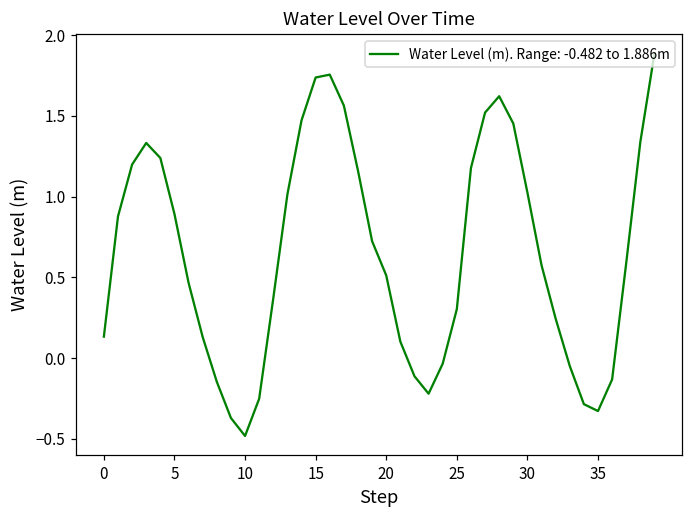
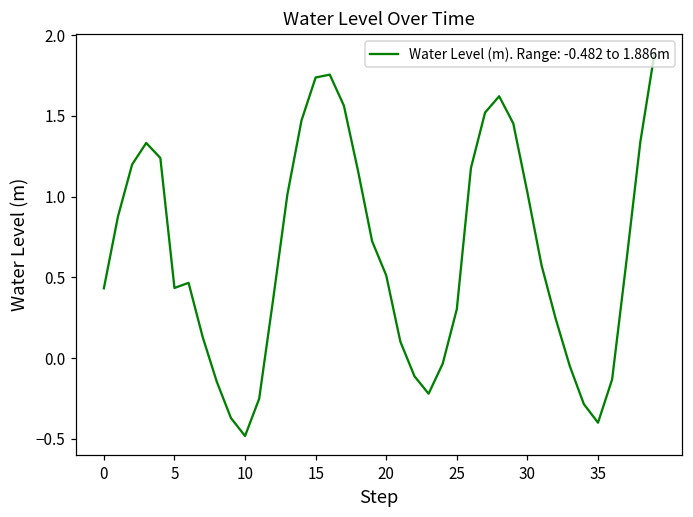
  {
-   "0": 0.13,
-   "5": 0.89,
+   "0": 0.43,
+   "5": 0.43,
    "10": -0.48,
    "15": 1.74,
    "20": 0.51,
    "25": 0.30,
    "30": 1.03,
-   "35": -0.33
+   "35": -0.40
  }
